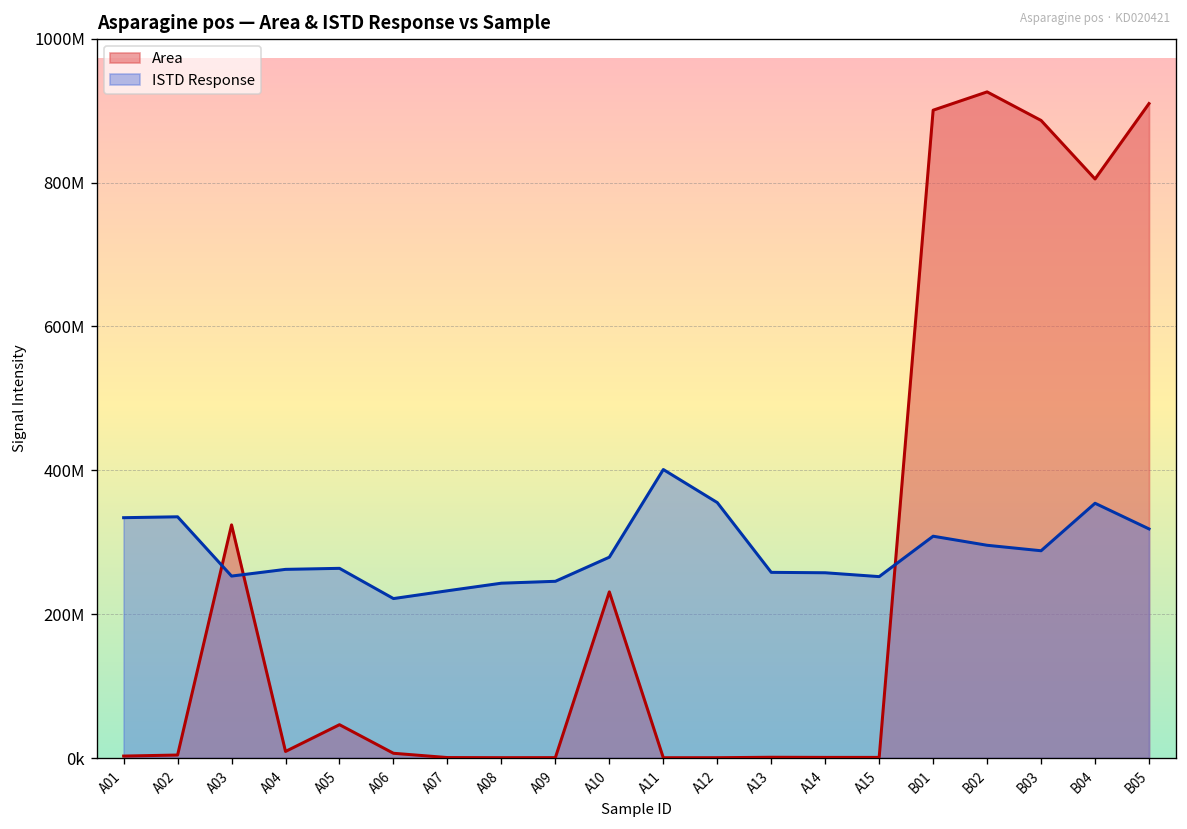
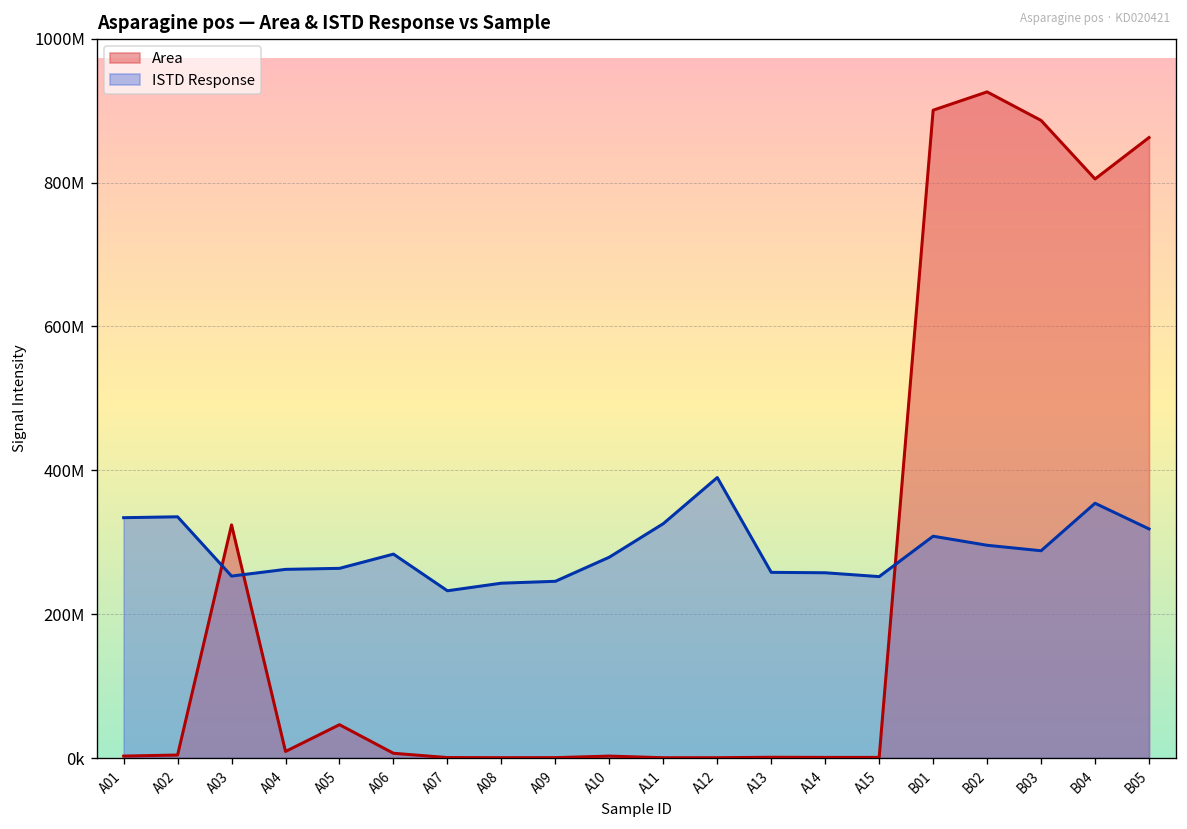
  {
    "Area": {
      "A01": 0,
      "A02": 0,
      "A03": 320000000,
      "A04": 10000000,
      "A05": 50000000,
      "A06": 10000000,
      "A07": 0,
      "A08": 0,
      "A09": 0,
-     "A10": 230000000,
+     "A10": 0,
      "A11": 0,
      "A12": 0,
      "A13": 0,
      "A14": 0,
      "A15": 0,
      "B01": 900000000,
      "B02": 930000000,
      "B03": 890000000,
      "B04": 800000000,
-     "B05": 910000000
+     "B05": 860000000
    },
    "ISTD Response": {
      "A01": 330000000,
      "A02": 340000000,
      "A03": 250000000,
      "A04": 260000000,
      "A05": 260000000,
-     "A06": 220000000,
+     "A06": 280000000,
      "A07": 230000000,
      "A08": 240000000,
      "A09": 250000000,
      "A10": 280000000,
-     "A11": 400000000,
-     "A12": 360000000,
+     "A11": 330000000,
+     "A12": 390000000,
      "A13": 260000000,
      "A14": 260000000,
      "A15": 250000000,
      "B01": 310000000,
      "B02": 300000000,
      "B03": 290000000,
      "B04": 350000000,
      "B05": 320000000
    }
  }
